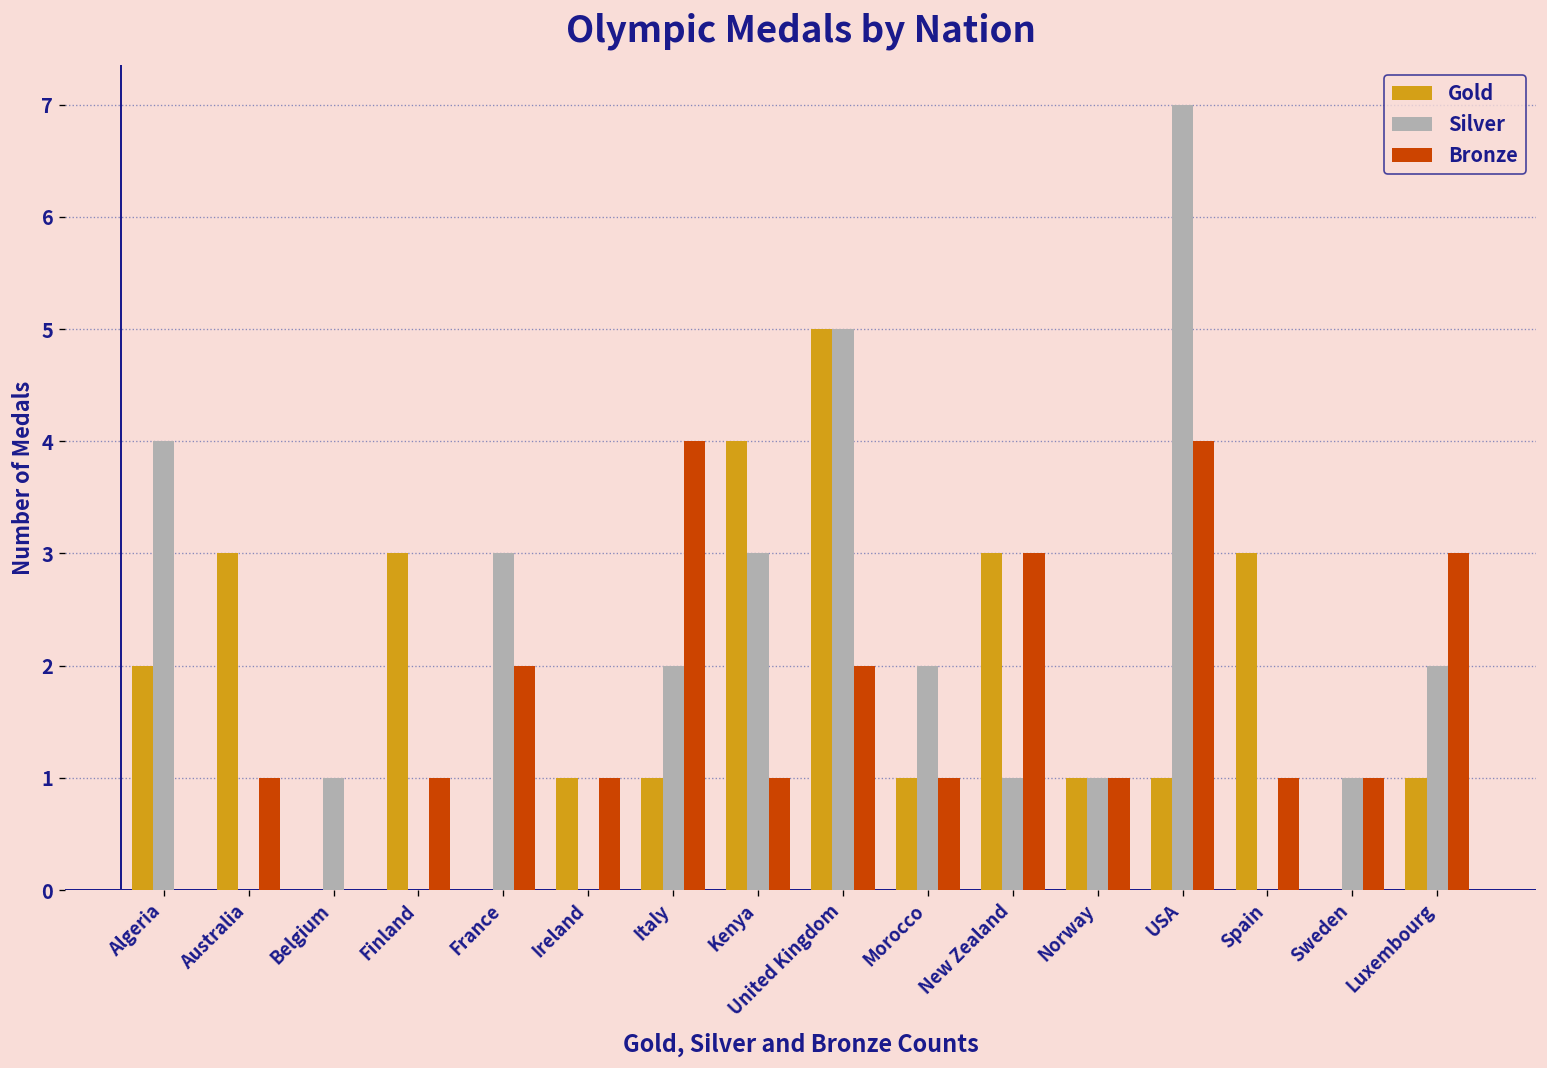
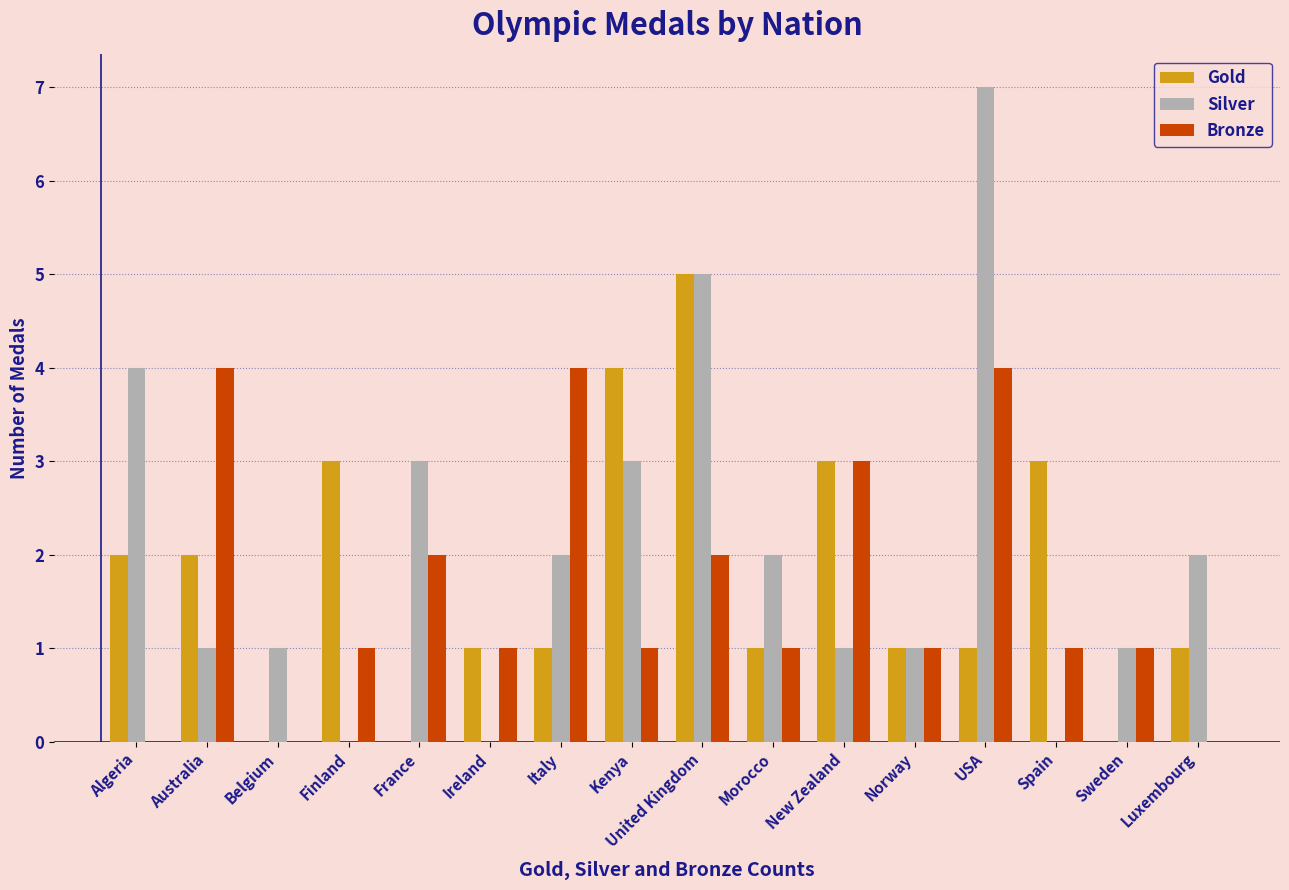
  {
    "Gold": {
      "Algeria": 2,
-     "Australia": 3,
+     "Australia": 2,
      "Belgium": 0,
      "Finland": 3,
      "France": 0,
      "Ireland": 1,
      "Italy": 1,
      "Kenya": 4,
      "United Kingdom": 5,
      "Morocco": 1,
      "New Zealand": 3,
      "Norway": 1,
      "USA": 1,
      "Spain": 3,
      "Sweden": 0,
      "Luxembourg": 1
    },
    "Silver": {
      "Algeria": 4,
-     "Australia": 0,
+     "Australia": 1,
      "Belgium": 1,
      "Finland": 0,
      "France": 3,
      "Ireland": 0,
      "Italy": 2,
      "Kenya": 3,
      "United Kingdom": 5,
      "Morocco": 2,
      "New Zealand": 1,
      "Norway": 1,
      "USA": 7,
      "Spain": 0,
      "Sweden": 1,
      "Luxembourg": 2
    },
    "Bronze": {
      "Algeria": 0,
-     "Australia": 1,
+     "Australia": 4,
      "Belgium": 0,
      "Finland": 1,
      "France": 2,
      "Ireland": 1,
      "Italy": 4,
      "Kenya": 1,
      "United Kingdom": 2,
      "Morocco": 1,
      "New Zealand": 3,
      "Norway": 1,
      "USA": 4,
      "Spain": 1,
      "Sweden": 1,
-     "Luxembourg": 3
+     "Luxembourg": 0
    }
  }
